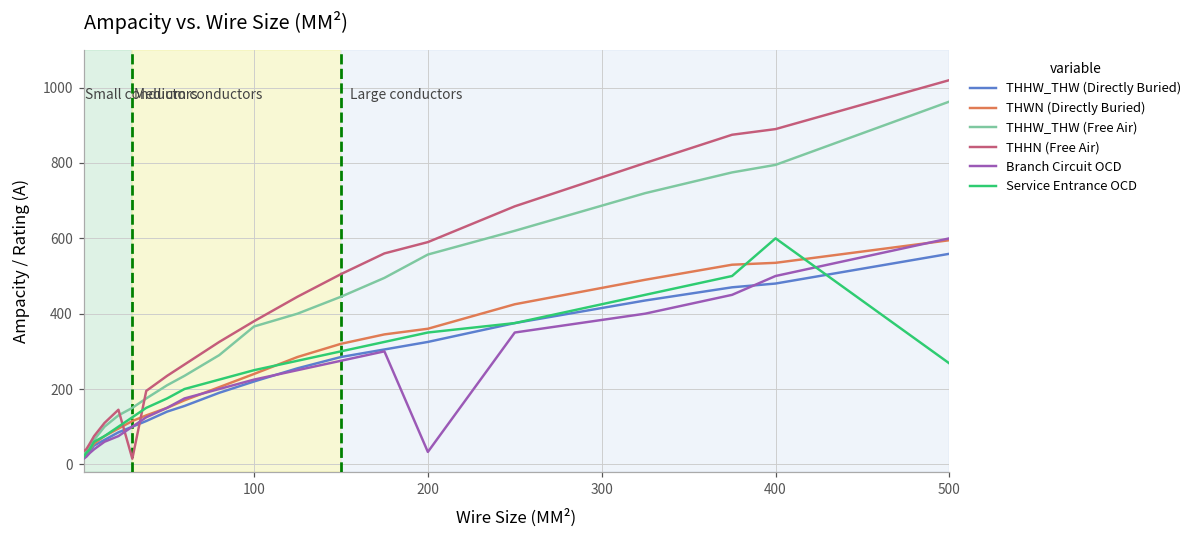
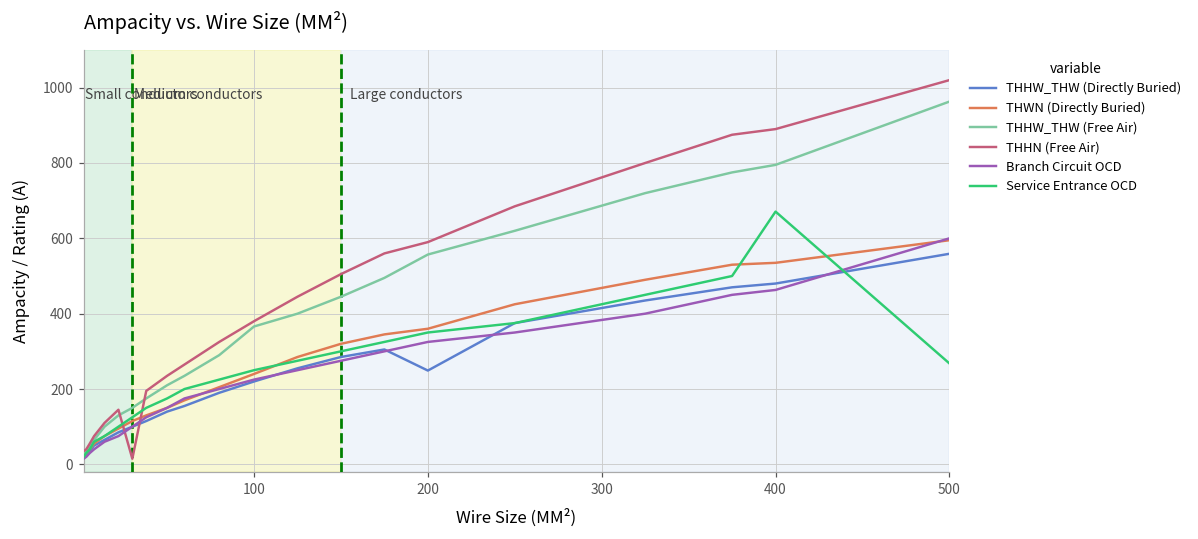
  {
    "THHW_THW (Directly Buried)": {
-     "200": 330,
+     "200": 250,
      "400": 480,
      "500": 560
    },
    "THHW_THW (Free Air)": {
      "100": 370,
      "200": 560,
      "400": 800,
      "500": 960
    },
    "Branch Circuit OCD": {
-     "200": 30,
-     "400": 500
+     "200": 330,
+     "400": 460
    },
    "Service Entrance OCD": {
      "100": 250,
      "200": 350,
-     "400": 600,
+     "400": 670,
      "500": 270
    }
  }
